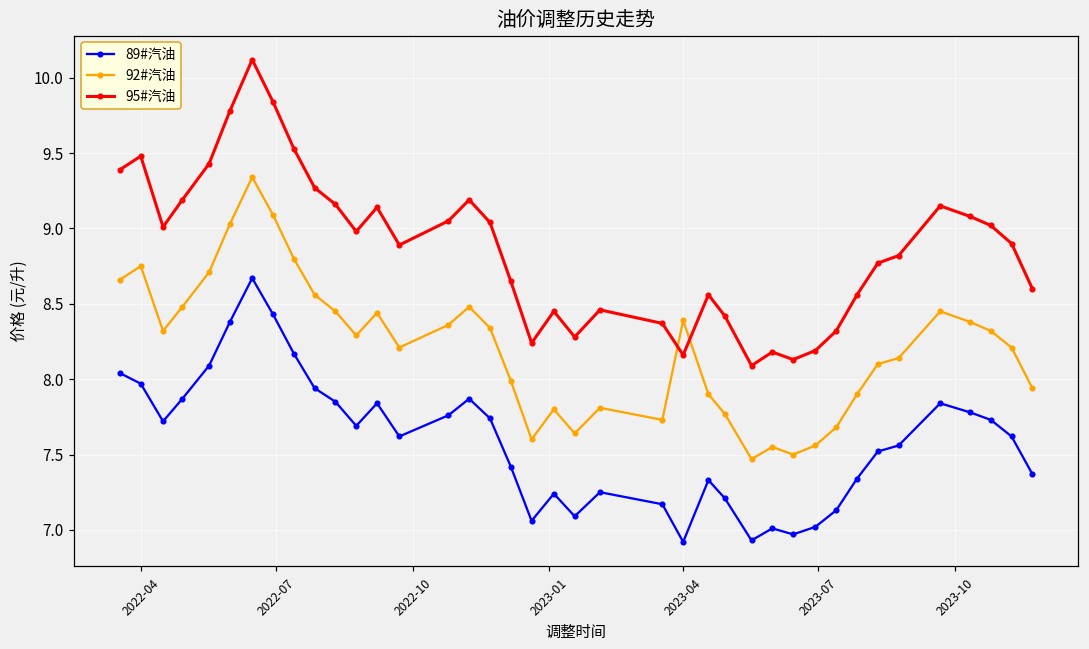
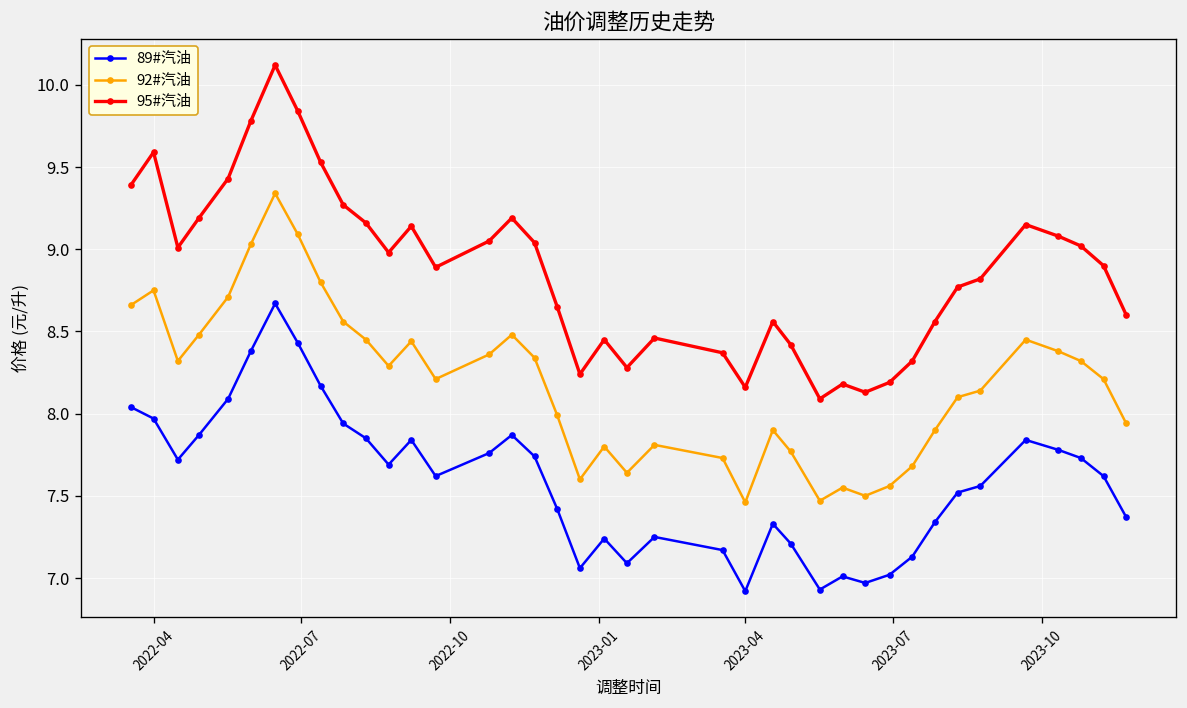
  {
    "89#汽油": {
      "2022-04": 7.97,
      "2023-04": 6.92
    },
    "92#汽油": {
      "2022-04": 8.75,
-     "2023-04": 8.39
+     "2023-04": 7.46
    },
    "95#汽油": {
-     "2022-04": 9.48,
+     "2022-04": 9.59,
      "2023-04": 8.16
    }
  }
